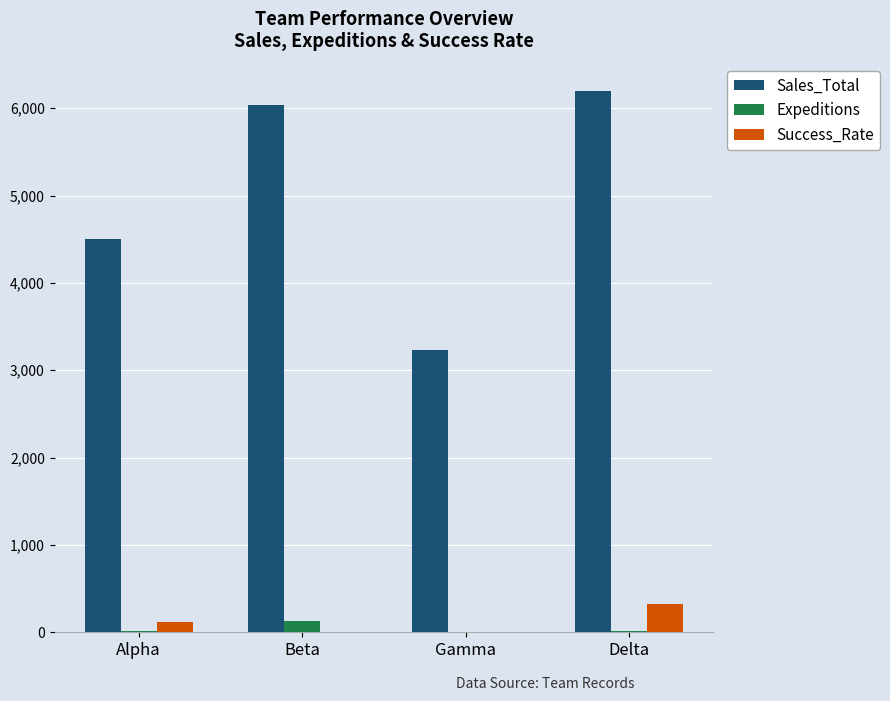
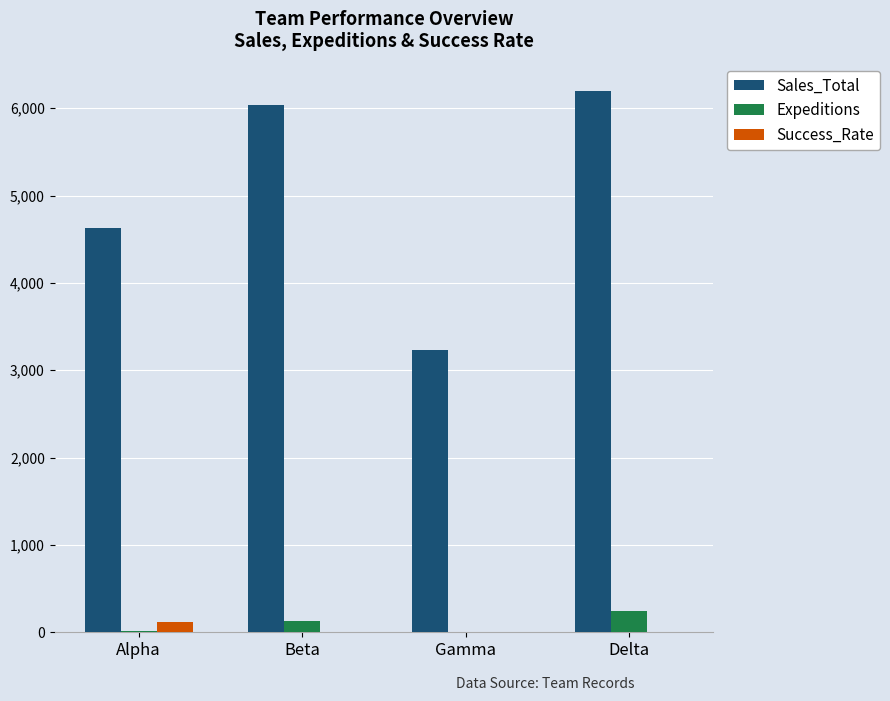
  {
    "Sales_Total": {
-     "Alpha": "4,500",
+     "Alpha": "4,600",
      "Beta": "6,000",
      "Gamma": "3,200",
      "Delta": "6,200"
    },
    "Expeditions": {
      "Beta": "100",
-     "Delta": "0"
+     "Delta": "200"
    },
    "Success_Rate": {
      "Alpha": "100",
-     "Delta": "300"
+     "Delta": "0"
    }
  }
